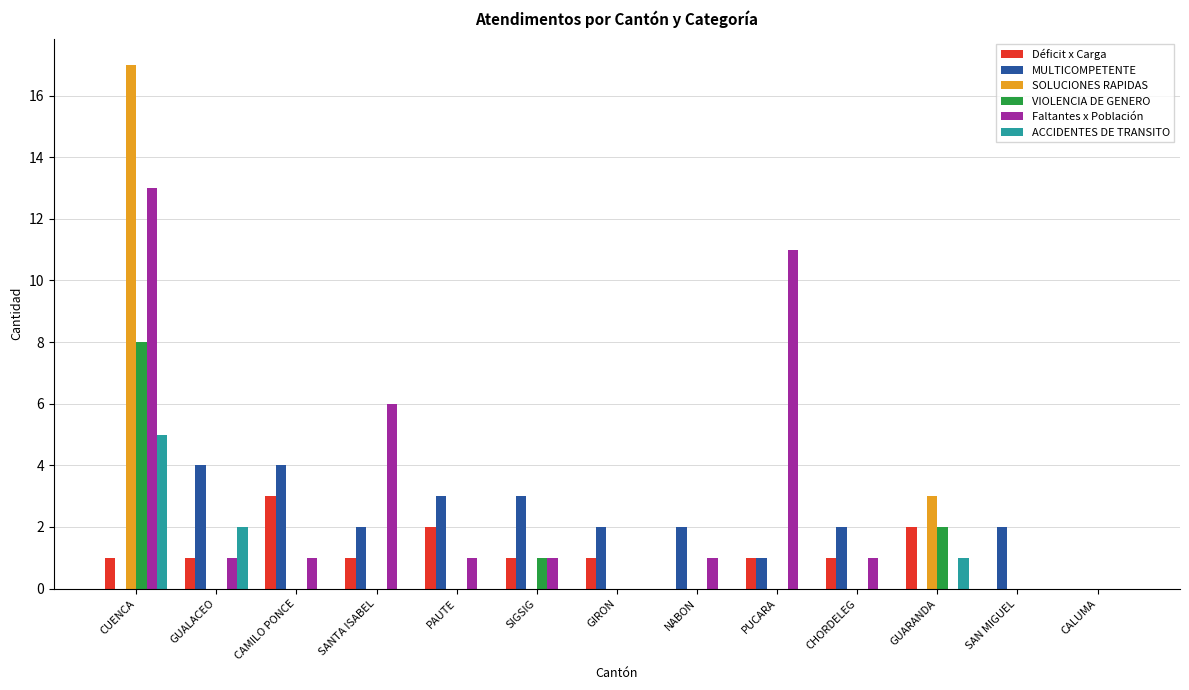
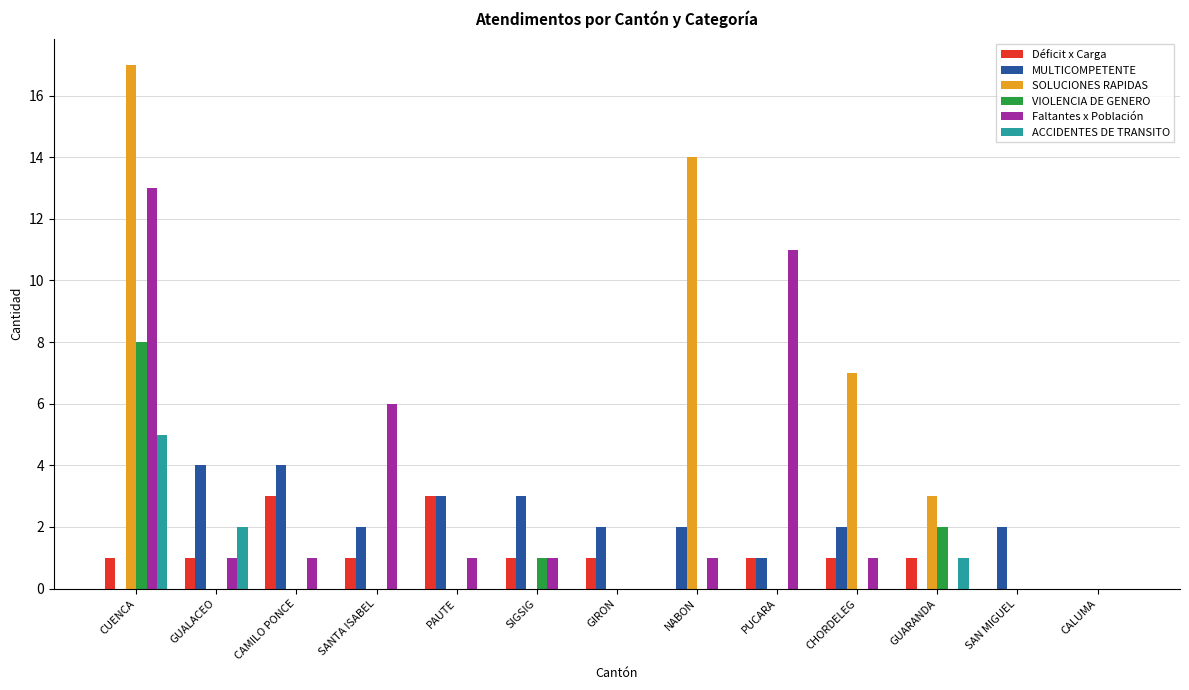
  {
    "Déficit x Carga": {
      "CUENCA": 1,
      "GUALACEO": 1,
      "CAMILO PONCE": 3,
      "SANTA ISABEL": 1,
-     "PAUTE": 2,
+     "PAUTE": 3,
      "SIGSIG": 1,
      "GIRON": 1,
      "NABON": 0,
      "PUCARA": 1,
      "CHORDELEG": 1,
-     "GUARANDA": 2,
+     "GUARANDA": 1,
      "SAN MIGUEL": 0,
      "CALUMA": 0
    },
    "MULTICOMPETENTE": {
      "CUENCA": 0,
      "GUALACEO": 4,
      "CAMILO PONCE": 4,
      "SANTA ISABEL": 2,
      "PAUTE": 3,
      "SIGSIG": 3,
      "GIRON": 2,
      "NABON": 2,
      "PUCARA": 1,
      "CHORDELEG": 2,
      "GUARANDA": 0,
      "SAN MIGUEL": 2,
      "CALUMA": 0
    },
    "SOLUCIONES RAPIDAS": {
      "CUENCA": 17,
      "GUALACEO": 0,
      "CAMILO PONCE": 0,
      "SANTA ISABEL": 0,
      "PAUTE": 0,
      "SIGSIG": 0,
      "GIRON": 0,
-     "NABON": 0,
+     "NABON": 14,
      "PUCARA": 0,
-     "CHORDELEG": 0,
+     "CHORDELEG": 7,
      "GUARANDA": 3,
      "SAN MIGUEL": 0,
      "CALUMA": 0
    },
    "VIOLENCIA DE GENERO": {
      "CUENCA": 8,
      "GUALACEO": 0,
      "CAMILO PONCE": 0,
      "SANTA ISABEL": 0,
      "PAUTE": 0,
      "SIGSIG": 1,
      "GIRON": 0,
      "NABON": 0,
      "PUCARA": 0,
      "CHORDELEG": 0,
      "GUARANDA": 2,
      "SAN MIGUEL": 0,
      "CALUMA": 0
    },
    "Faltantes x Población": {
      "CUENCA": 13,
      "GUALACEO": 1,
      "CAMILO PONCE": 1,
      "SANTA ISABEL": 6,
      "PAUTE": 1,
      "SIGSIG": 1,
      "GIRON": 0,
      "NABON": 1,
      "PUCARA": 11,
      "CHORDELEG": 1,
      "GUARANDA": 0,
      "SAN MIGUEL": 0,
      "CALUMA": 0
    },
    "ACCIDENTES DE TRANSITO": {
      "CUENCA": 5,
      "GUALACEO": 2,
      "CAMILO PONCE": 0,
      "SANTA ISABEL": 0,
      "PAUTE": 0,
      "SIGSIG": 0,
      "GIRON": 0,
      "NABON": 0,
      "PUCARA": 0,
      "CHORDELEG": 0,
      "GUARANDA": 1,
      "SAN MIGUEL": 0,
      "CALUMA": 0
    }
  }
